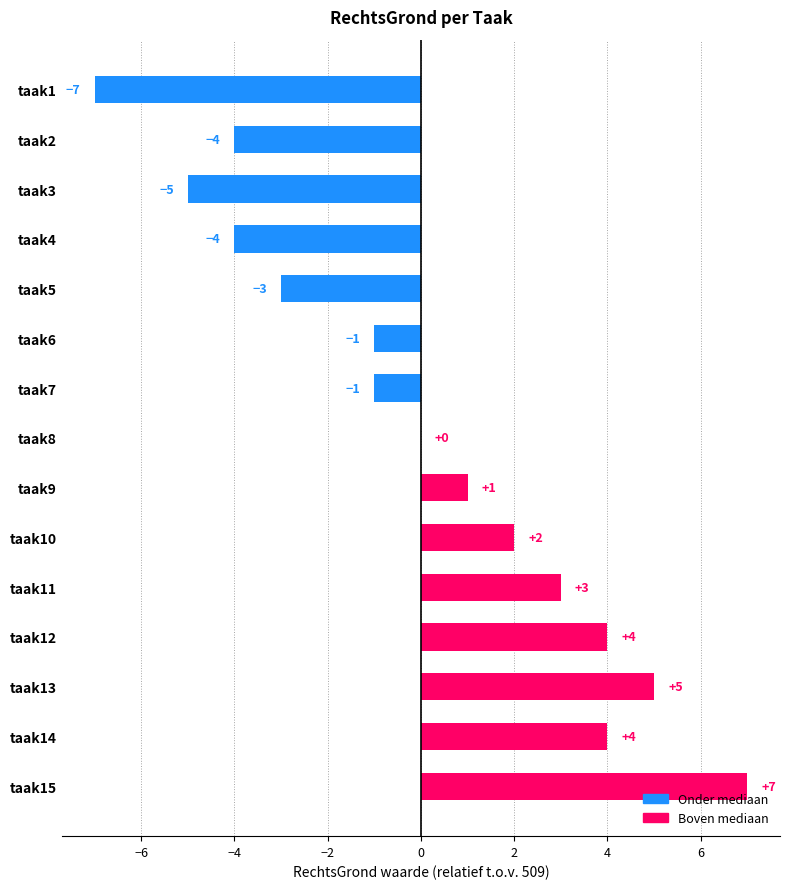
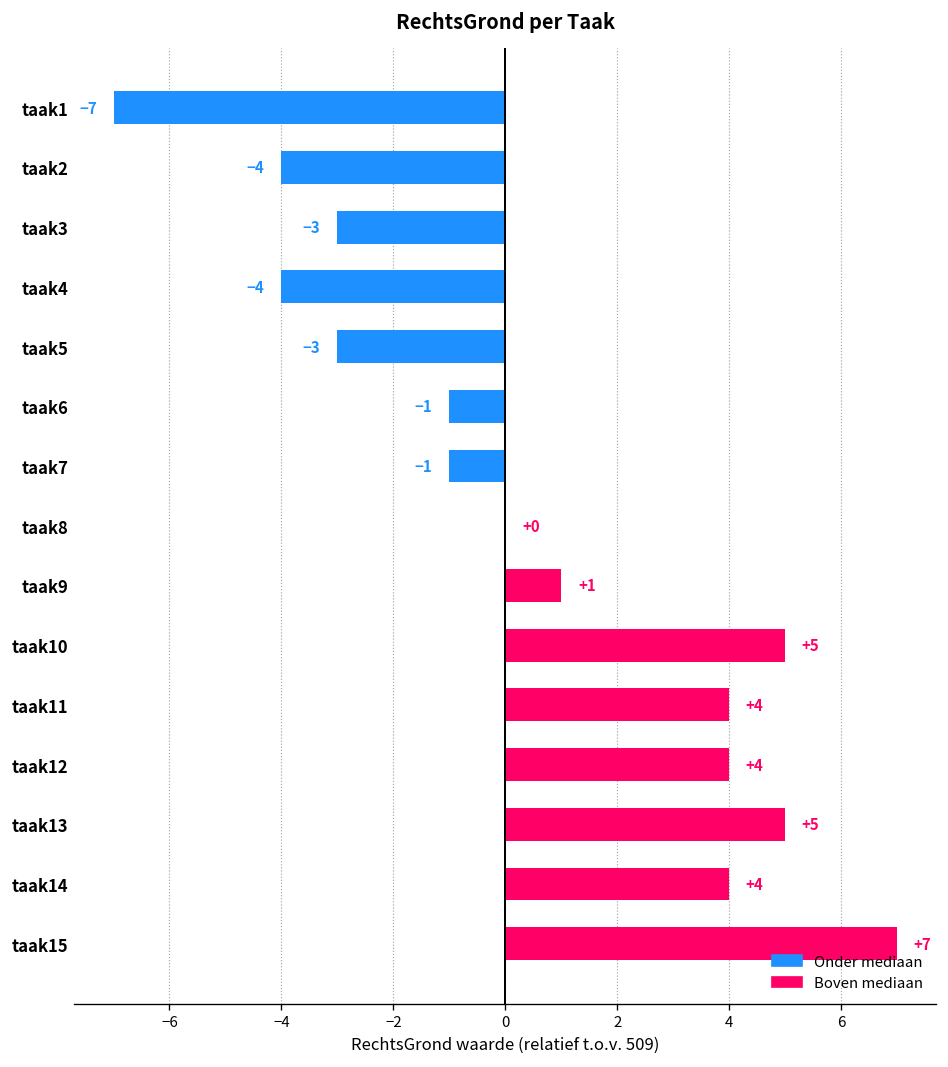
  {
    "taak1": "-7",
    "taak2": "-4",
-   "taak3": "-5",
+   "taak3": "-3",
    "taak4": "-4",
    "taak5": "-3",
    "taak6": "-1",
    "taak7": "-1",
    "taak8": "+0",
    "taak9": "+1",
-   "taak10": "+2",
-   "taak11": "+3",
+   "taak10": "+5",
+   "taak11": "+4",
    "taak12": "+4",
    "taak13": "+5",
    "taak14": "+4",
    "taak15": "+7"
  }
